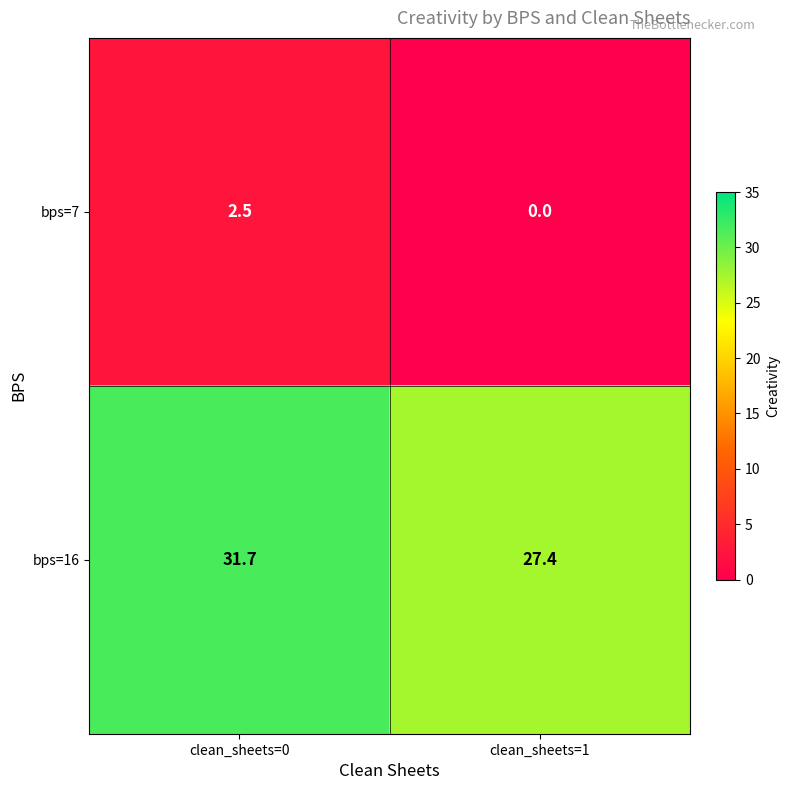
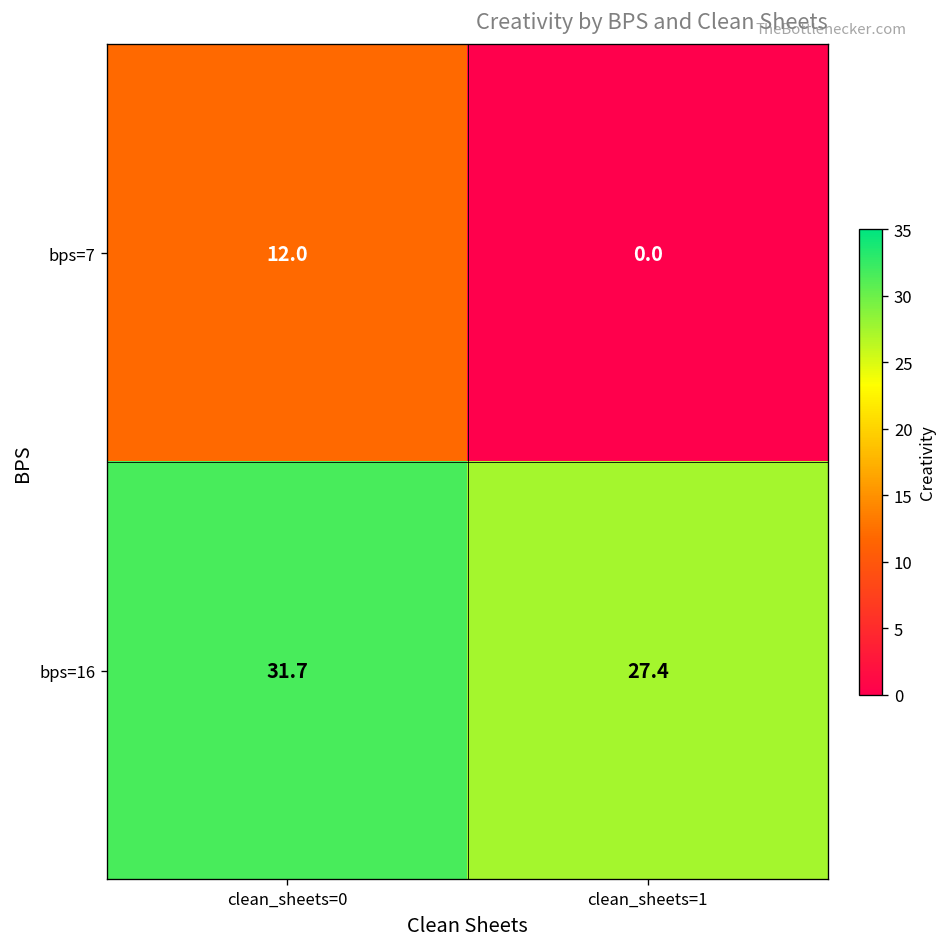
  {
    "bps=7": {
-     "clean_sheets=0": 2.5,
+     "clean_sheets=0": 12.0,
      "clean_sheets=1": 0.0
    },
    "bps=16": {
      "clean_sheets=0": 31.7,
      "clean_sheets=1": 27.4
    }
  }
